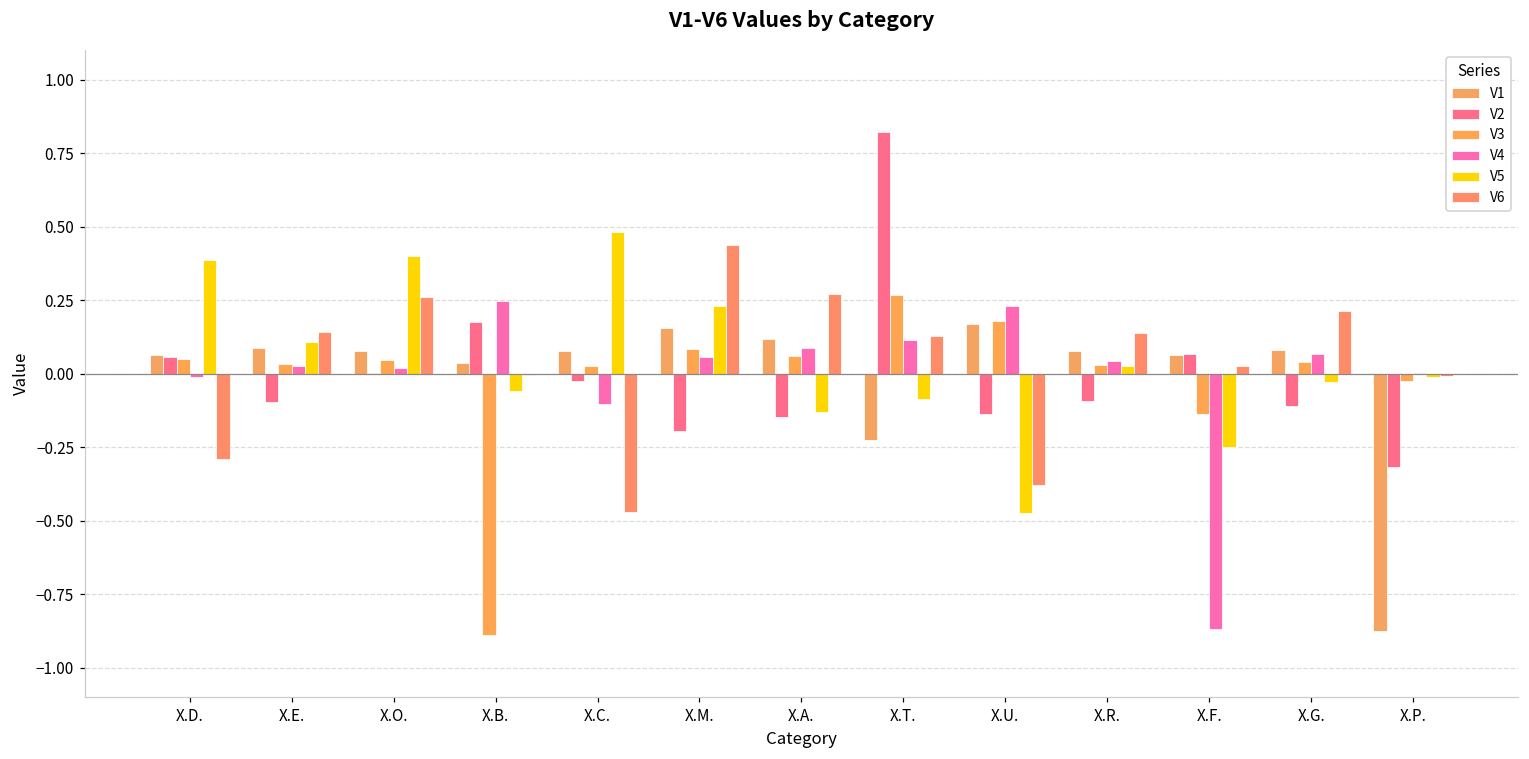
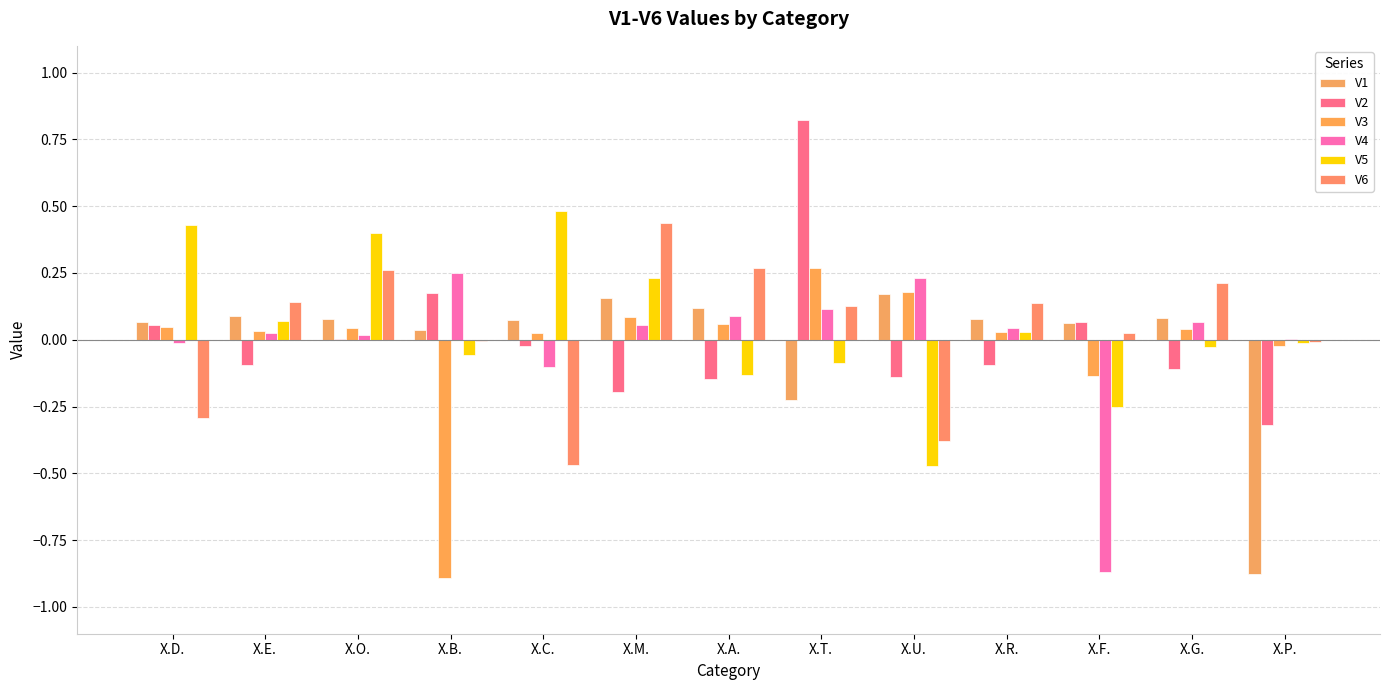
  {
    "V5": {
-     "X.D.": 0.39,
-     "X.E.": 0.11,
+     "X.D.": 0.43,
+     "X.E.": 0.07,
      "X.O.": 0.40,
      "X.B.": -0.06,
      "X.C.": 0.48,
      "X.M.": 0.23,
      "X.A.": -0.13,
      "X.T.": -0.09,
      "X.U.": -0.47,
      "X.R.": 0.03,
      "X.F.": -0.25,
      "X.G.": -0.03,
      "X.P.": -0.01
    }
  }
